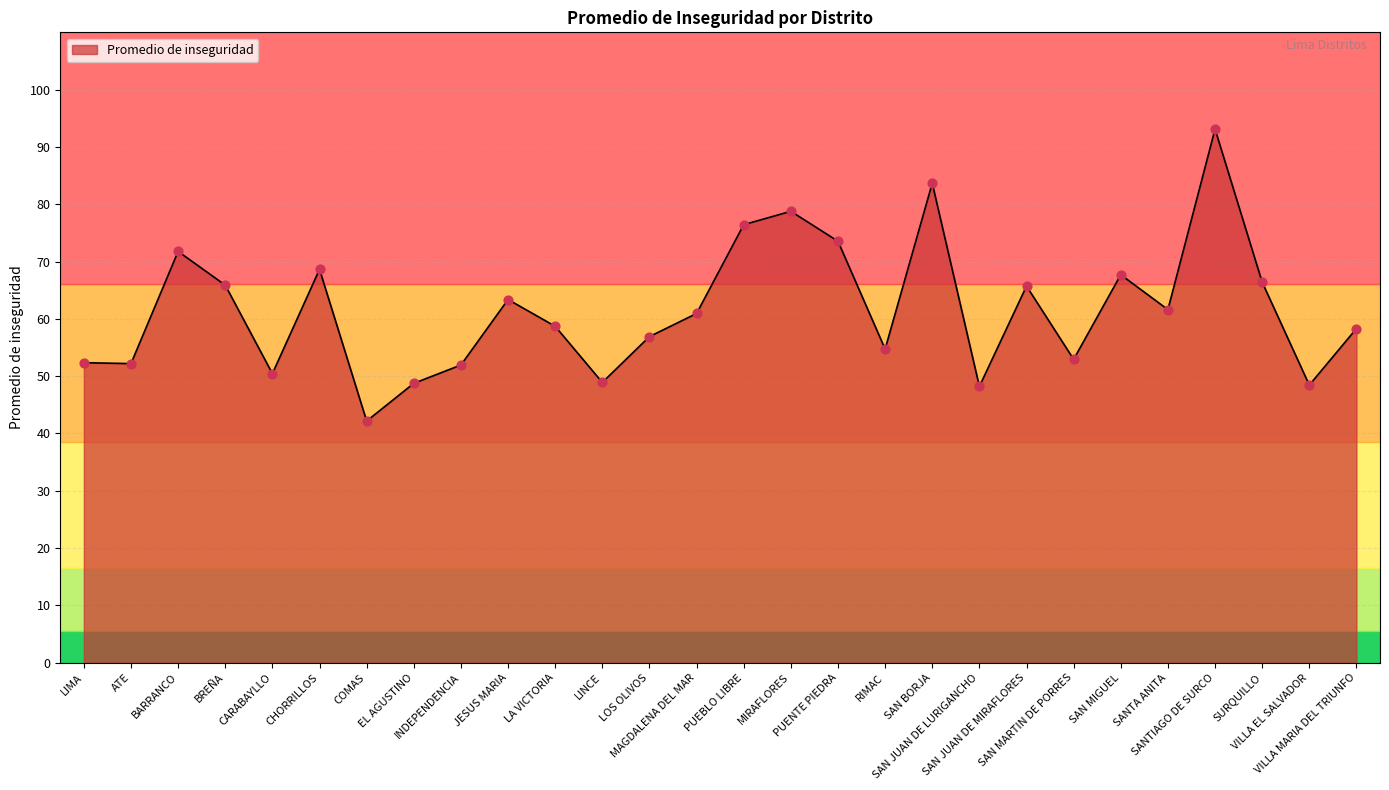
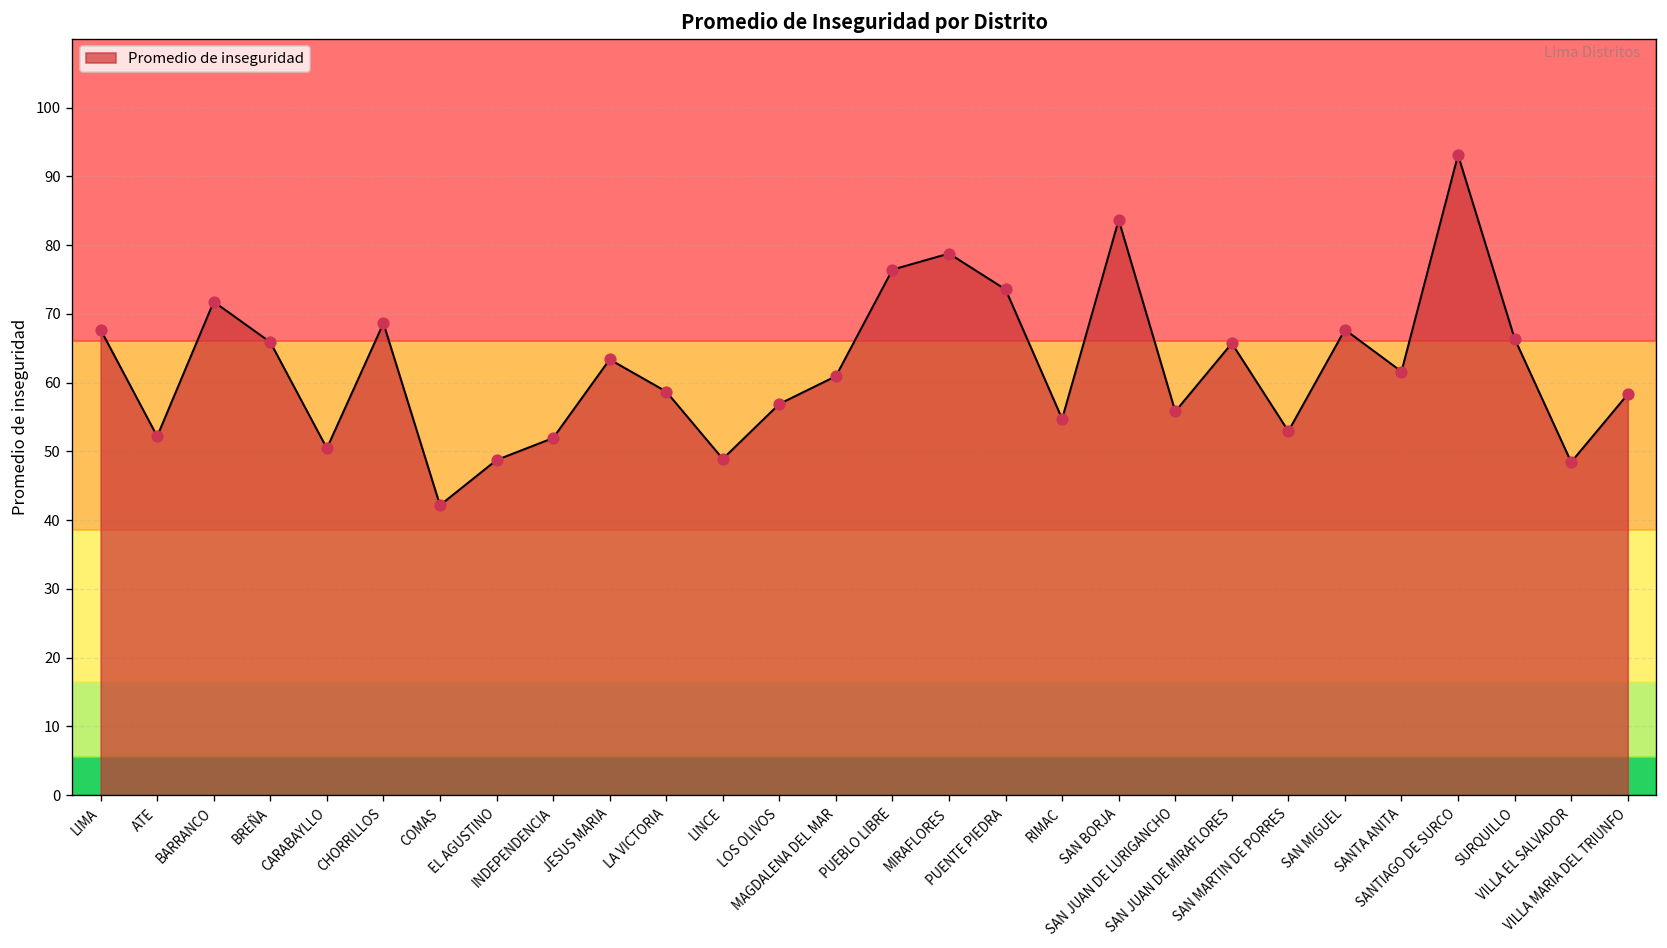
  {
-   "LIMA": 52,
+   "LIMA": 68,
    "ATE": 52,
    "BARRANCO": 72,
    "BREÑA": 66,
    "CARABAYLLO": 50,
    "CHORRILLOS": 69,
    "COMAS": 42,
    "EL AGUSTINO": 49,
    "INDEPENDENCIA": 52,
    "JESUS MARIA": 63,
    "LA VICTORIA": 59,
    "LINCE": 49,
    "LOS OLIVOS": 57,
    "MAGDALENA DEL MAR": 61,
    "PUEBLO LIBRE": 76,
    "MIRAFLORES": 79,
    "PUENTE PIEDRA": 74,
    "RIMAC": 55,
    "SAN BORJA": 84,
-   "SAN JUAN DE LURIGANCHO": 48,
+   "SAN JUAN DE LURIGANCHO": 56,
    "SAN JUAN DE MIRAFLORES": 66,
    "SAN MARTIN DE PORRES": 53,
    "SAN MIGUEL": 68,
    "SANTA ANITA": 62,
    "SANTIAGO DE SURCO": 93,
    "SURQUILLO": 66,
    "VILLA EL SALVADOR": 48,
    "VILLA MARIA DEL TRIUNFO": 58
  }
